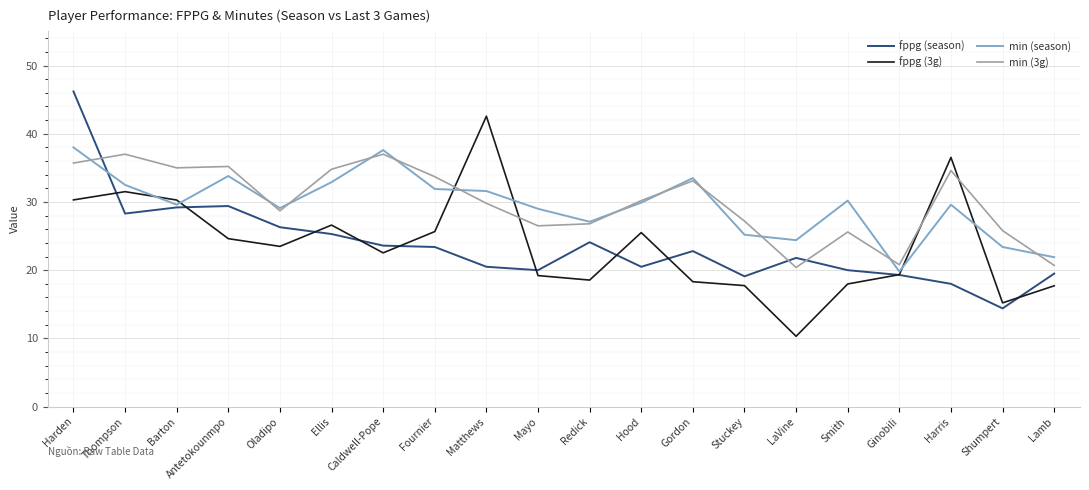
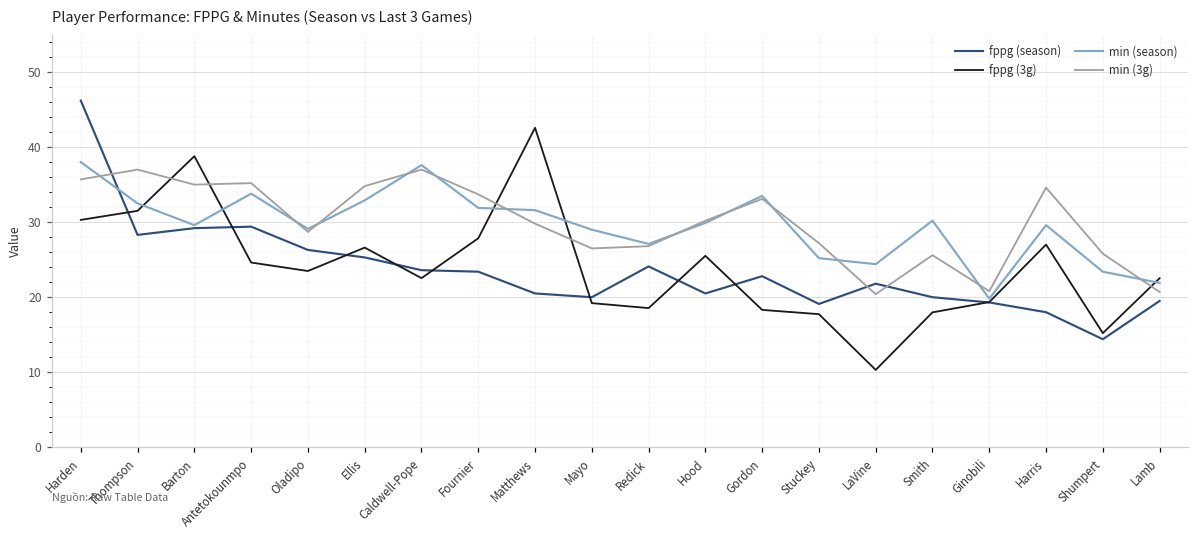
  {
    "fppg (season)": {
      "Harden": 46,
      "Thompson": 28,
      "Barton": 29,
      "Antetokounmpo": 29,
      "Oladipo": 26,
      "Ellis": 25,
      "Caldwell-Pope": 24,
      "Fournier": 23,
      "Matthews": 21,
      "Mayo": 20,
      "Redick": 24,
      "Hood": 21,
      "Gordon": 23,
      "Stuckey": 19,
      "LaVine": 22,
      "Smith": 20,
      "Harris": 18,
      "Shumpert": 14,
      "Lamb": 20
    },
    "fppg (3g)": {
      "Harden": 30,
      "Thompson": 32,
-     "Barton": 30,
+     "Barton": 39,
      "Antetokounmpo": 25,
      "Oladipo": 23,
      "Ellis": 27,
      "Caldwell-Pope": 23,
-     "Fournier": 26,
+     "Fournier": 28,
      "Matthews": 43,
      "Mayo": 19,
      "Redick": 19,
      "Hood": 26,
      "Gordon": 18,
      "Stuckey": 18,
      "LaVine": 10,
      "Smith": 18,
-     "Harris": 37,
+     "Harris": 27,
      "Shumpert": 15,
-     "Lamb": 18
+     "Lamb": 23
    }
  }
